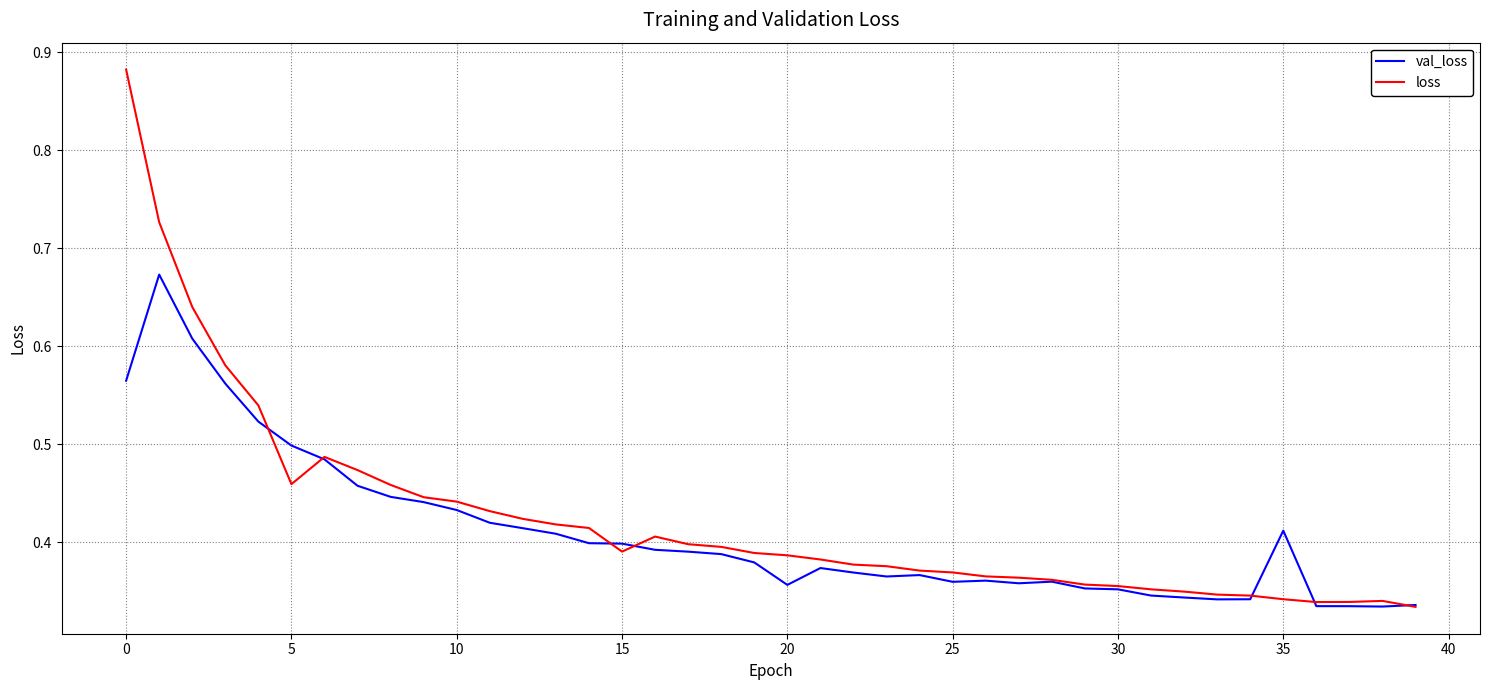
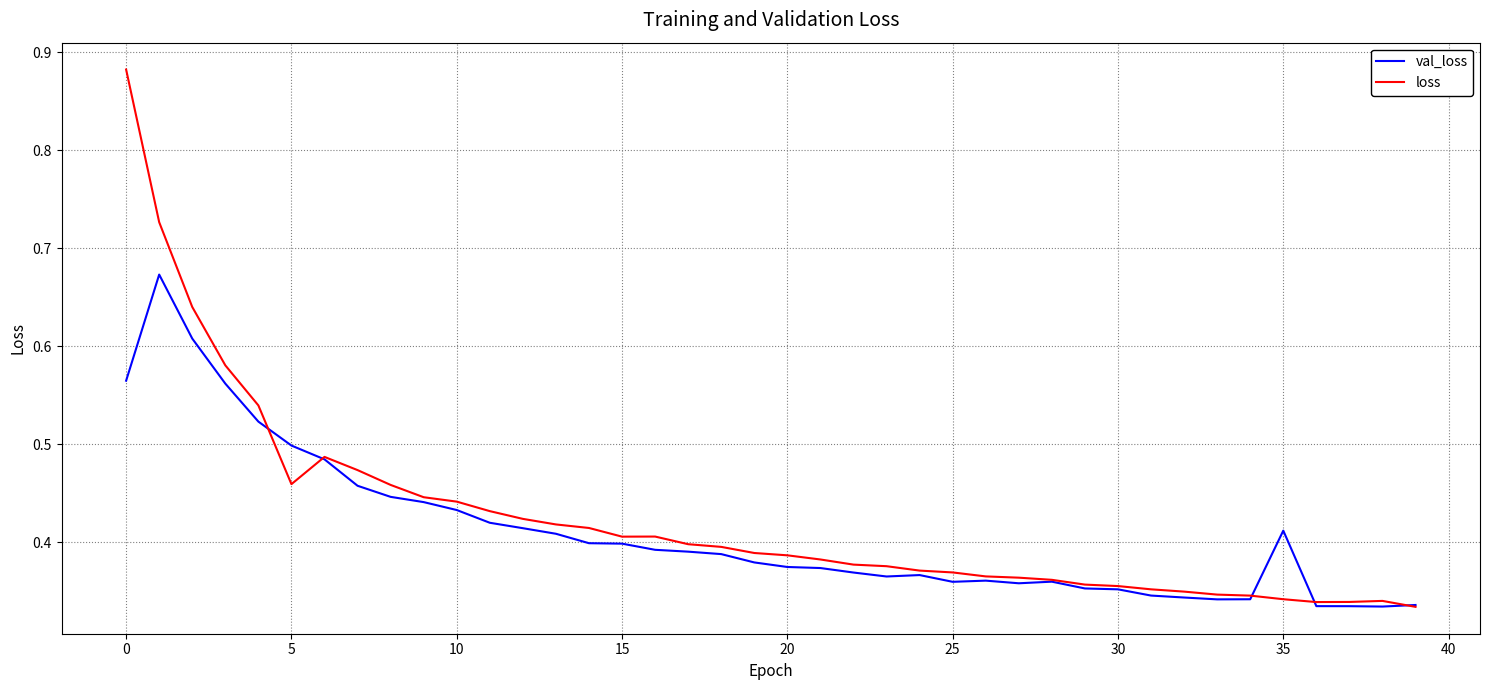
  {
    "val_loss": {
      "0": 0.56,
      "5": 0.50,
      "10": 0.43,
      "15": 0.40,
-     "20": 0.36,
+     "20": 0.37,
      "25": 0.36,
      "30": 0.35,
      "35": 0.41
    },
    "loss": {
      "0": 0.88,
      "5": 0.46,
      "10": 0.44,
-     "15": 0.39,
+     "15": 0.41,
      "20": 0.39,
      "25": 0.37,
      "30": 0.36,
      "35": 0.34
    }
  }
